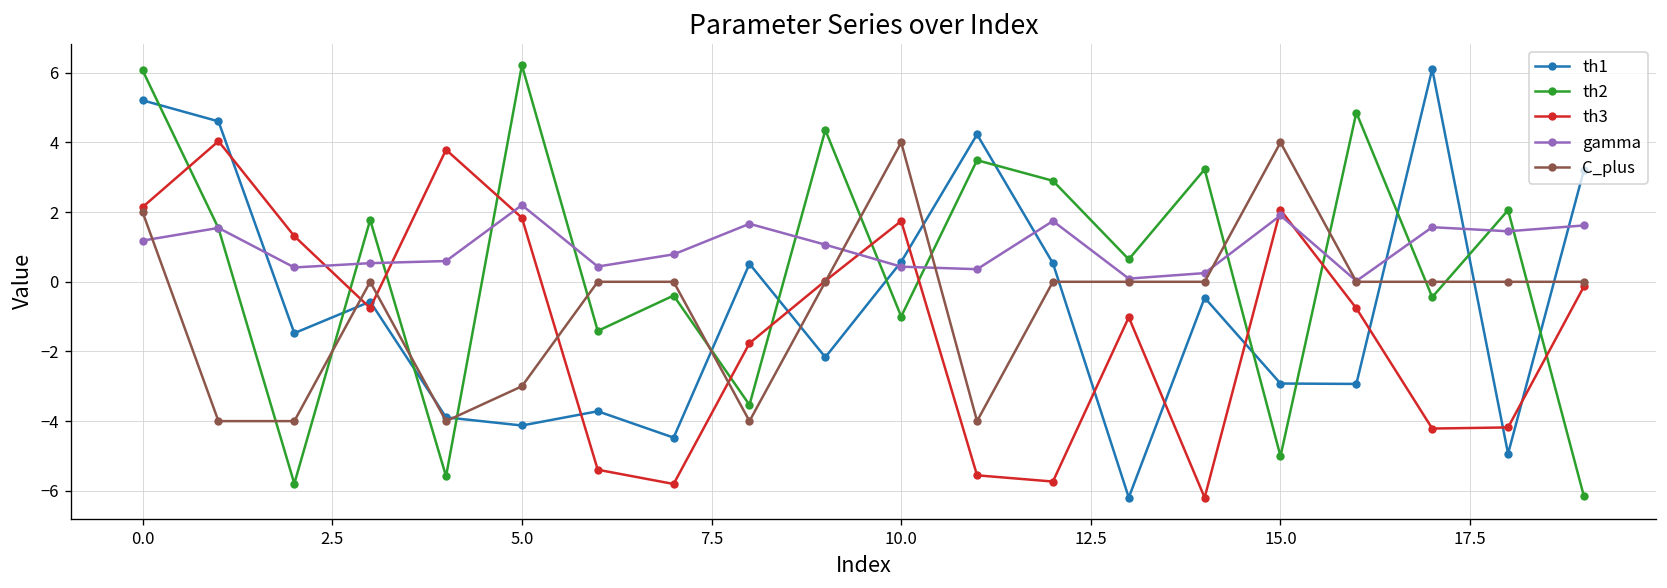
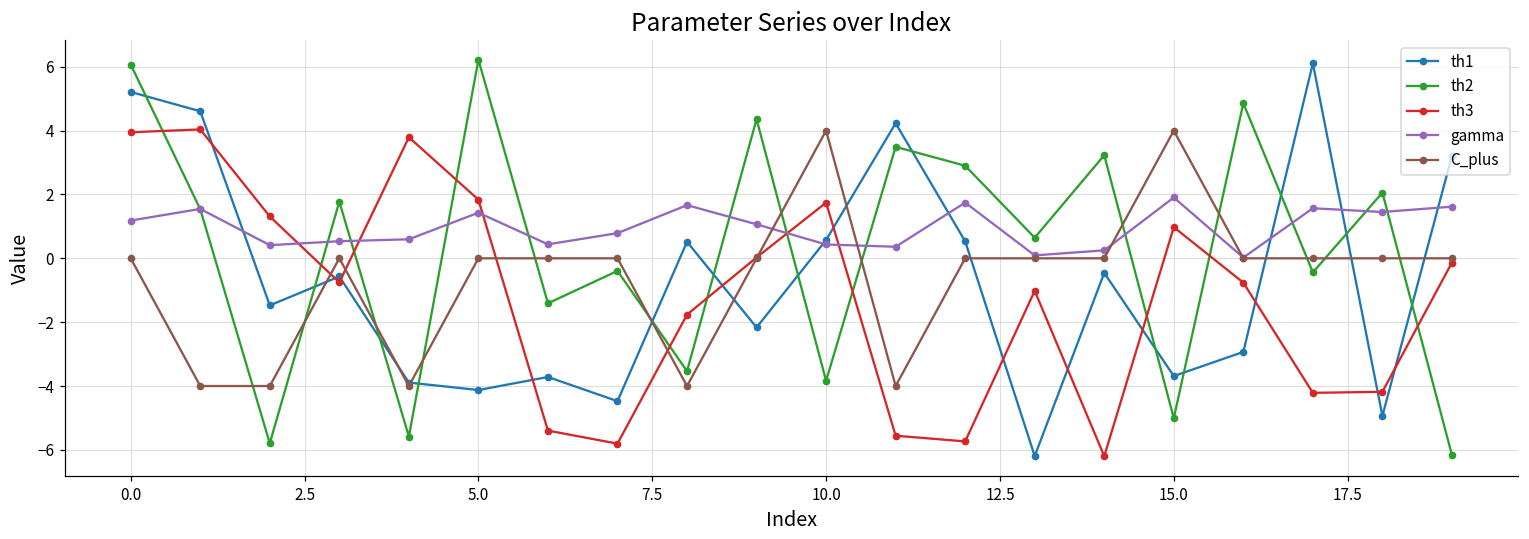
  {
    "th1": {
      "0.0": 5.2,
      "5.0": -4.1,
      "10.0": 0.6,
-     "15.0": -2.9
+     "15.0": -3.7
    },
    "th2": {
      "0.0": 6.1,
      "5.0": 6.2,
-     "10.0": -1.0,
+     "10.0": -3.8,
      "15.0": -5.0
    },
    "th3": {
-     "0.0": 2.1,
+     "0.0": 3.9,
      "5.0": 1.8,
      "10.0": 1.7,
-     "15.0": 2.1
+     "15.0": 1.0
    },
    "gamma": {
      "0.0": 1.2,
-     "5.0": 2.2,
+     "5.0": 1.4,
      "10.0": 0.4,
      "15.0": 1.9
    },
    "C_plus": {
-     "0.0": 2,
-     "5.0": -3,
+     "0.0": 0,
+     "5.0": 0,
      "10.0": 4,
      "15.0": 4
    }
  }
